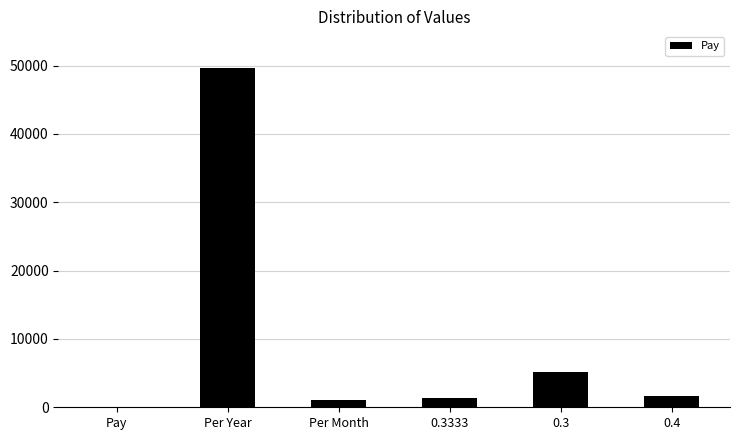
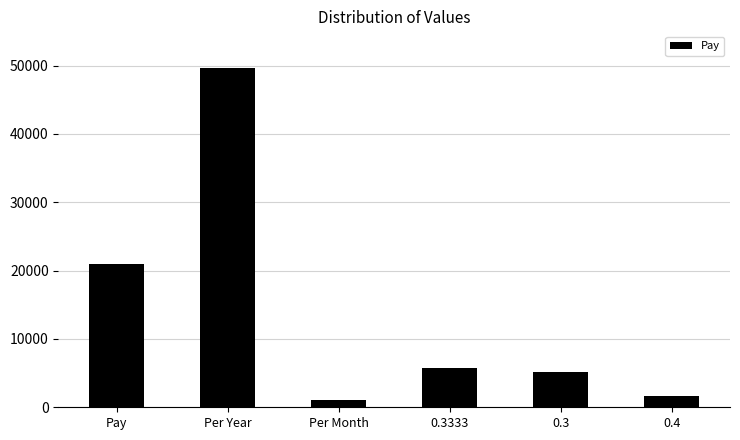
  {
-   "Pay": 0,
+   "Pay": 21000,
    "Per Year": 50000,
    "Per Month": 1000,
-   "0.3333": 1000,
+   "0.3333": 6000,
    "0.3": 5000,
    "0.4": 2000
  }
